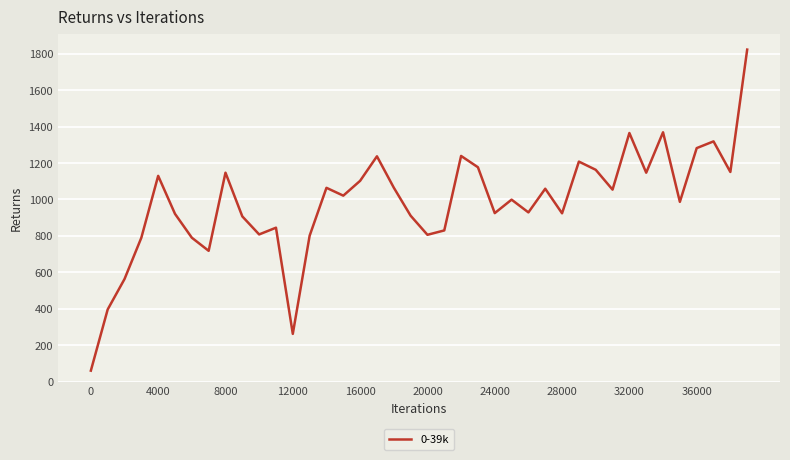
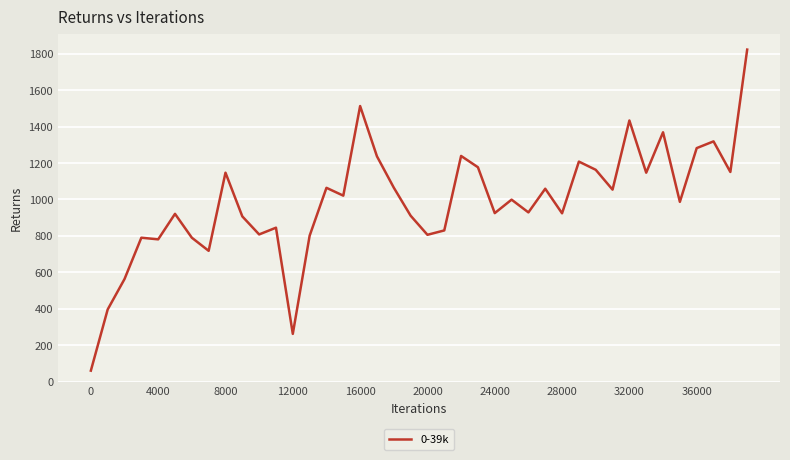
  {
    "0": 60,
-   "4000": 1130,
+   "4000": 780,
    "8000": 1150,
    "12000": 260,
-   "16000": 1100,
+   "16000": 1510,
    "20000": 810,
    "24000": 930,
    "28000": 920,
-   "32000": 1370,
+   "32000": 1430,
    "36000": 1280
  }
